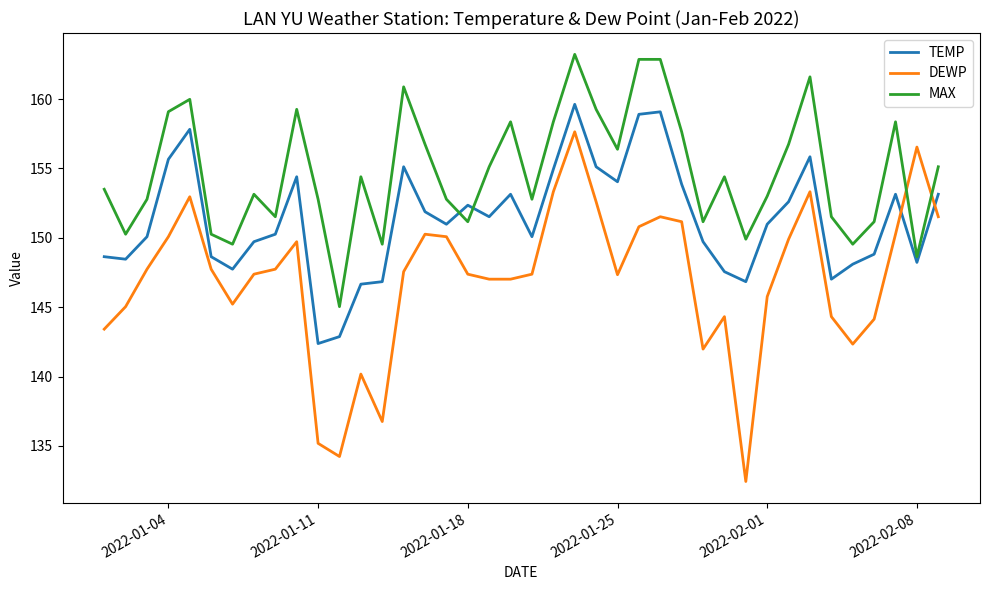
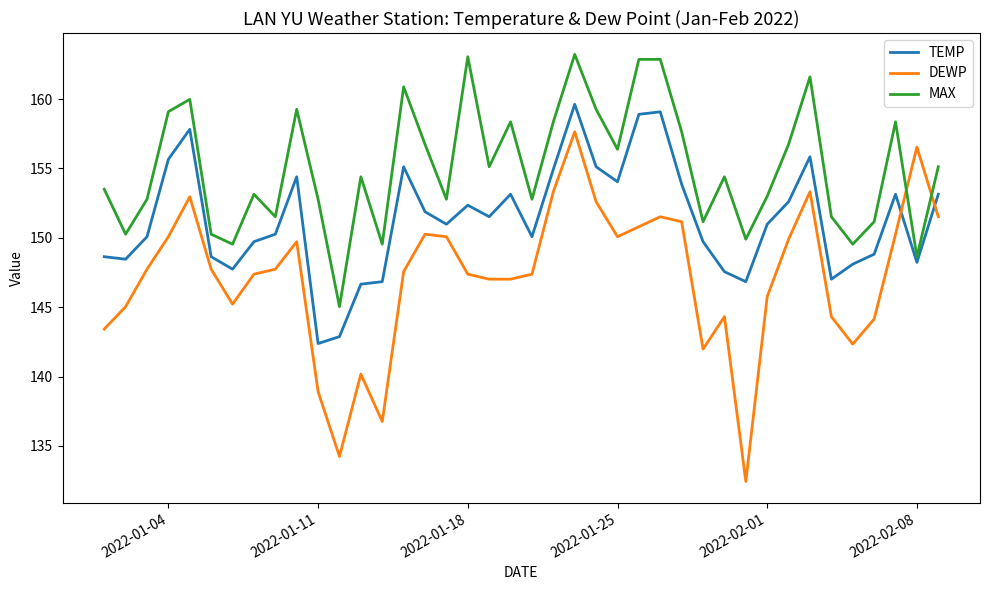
  {
    "TEMP": {
      "2022-01-04": 155.7,
      "2022-01-11": 142.4,
      "2022-01-18": 152.4,
      "2022-01-25": 154.0,
      "2022-02-01": 151.0,
      "2022-02-08": 148.2
    },
    "DEWP": {
      "2022-01-04": 150.1,
-     "2022-01-11": 135.2,
+     "2022-01-11": 138.9,
      "2022-01-18": 147.4,
-     "2022-01-25": 147.3,
+     "2022-01-25": 150.1,
      "2022-02-01": 145.8,
      "2022-02-08": 156.5
    },
    "MAX": {
      "2022-01-04": 159.1,
      "2022-01-11": 152.8,
-     "2022-01-18": 151.2,
+     "2022-01-18": 163.1,
      "2022-01-25": 156.4,
      "2022-02-01": 153.0,
      "2022-02-08": 148.6
    }
  }
